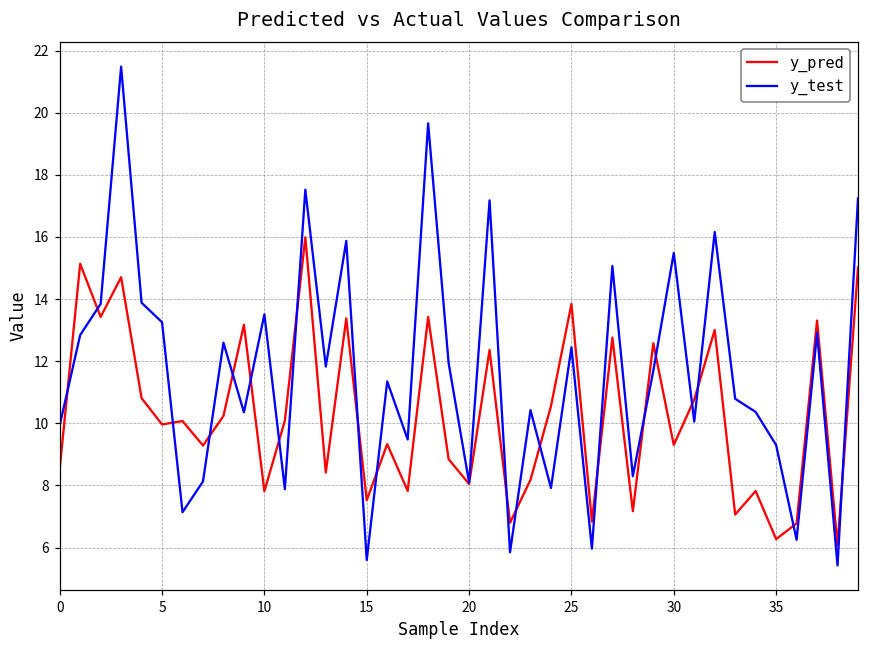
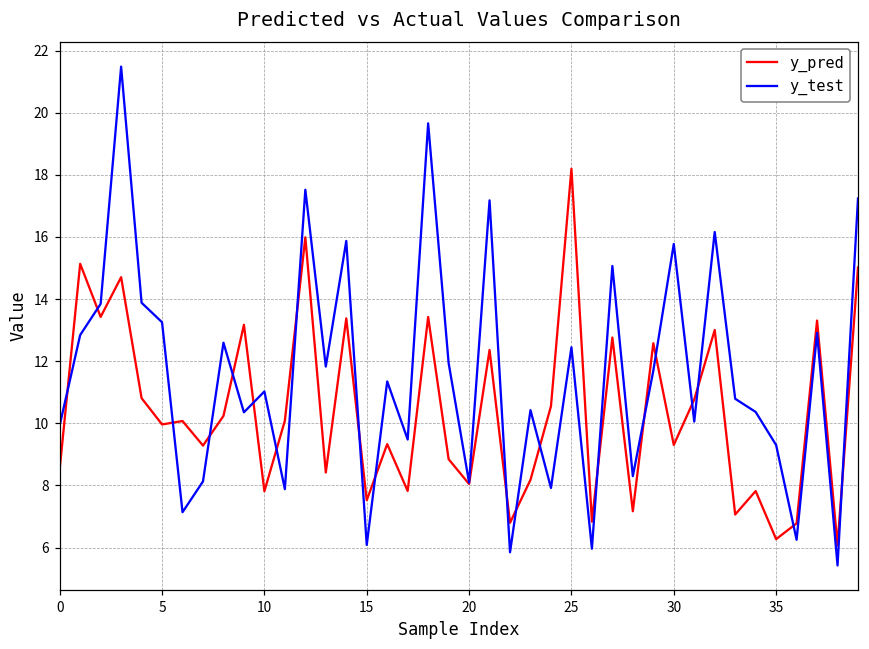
  {
    "y_pred": {
      "0": 8.5,
      "5": 10.0,
      "10": 7.8,
      "15": 7.5,
-     "25": 13.8,
+     "25": 18.2,
      "30": 9.3,
      "35": 6.3
    },
    "y_test": {
      "0": 9.9,
      "5": 13.3,
-     "10": 13.5,
-     "15": 5.6,
+     "10": 11.0,
+     "15": 6.1,
      "25": 12.4,
-     "30": 15.5,
+     "30": 15.8,
      "35": 9.3
    }
  }
